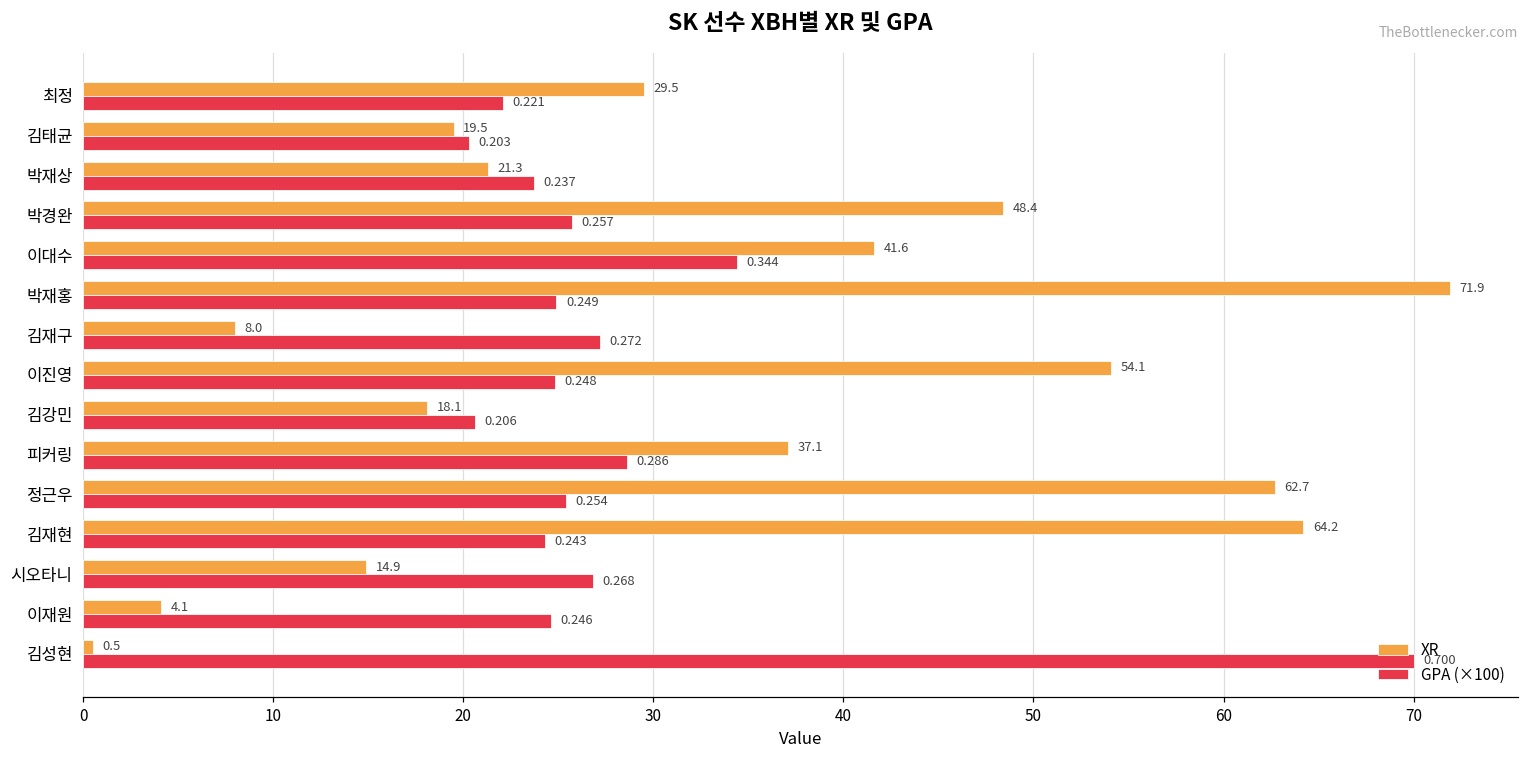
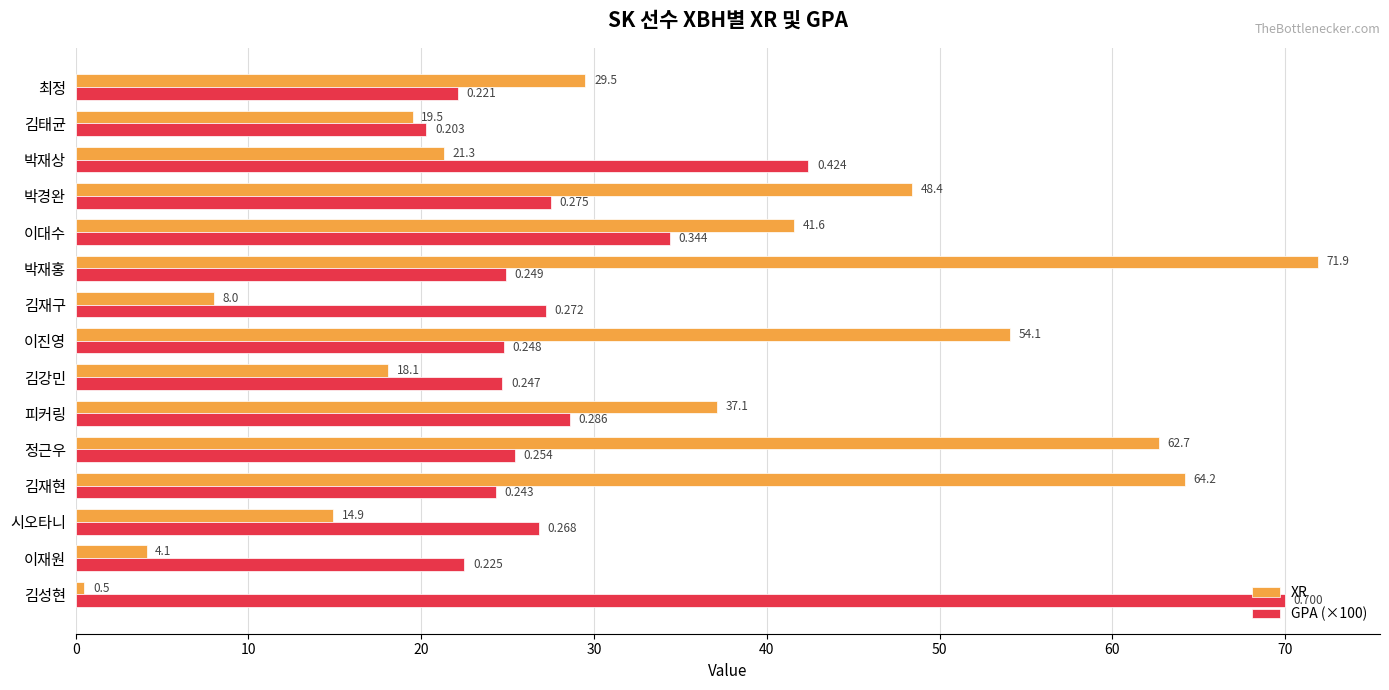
  {
    "XR": {
      "최정": 29.5,
      "김태균": 19.5,
      "박재상": 21.3,
      "박경완": 48.4,
      "이대수": 41.6,
      "박재홍": 71.9,
      "김재구": 8.0,
      "이진영": 54.1,
      "김강민": 18.1,
      "피커링": 37.1,
      "정근우": 62.7,
      "김재현": 64.2,
      "시오타니": 14.9,
      "이재원": 4.1,
      "김성현": 0.5
    },
    "GPA (×100)": {
-     "박재상": 0.237,
-     "박경완": 0.257,
-     "김강민": 0.206,
-     "이재원": 0.246
+     "박재상": 0.424,
+     "박경완": 0.275,
+     "김강민": 0.247,
+     "이재원": 0.225
    }
  }
